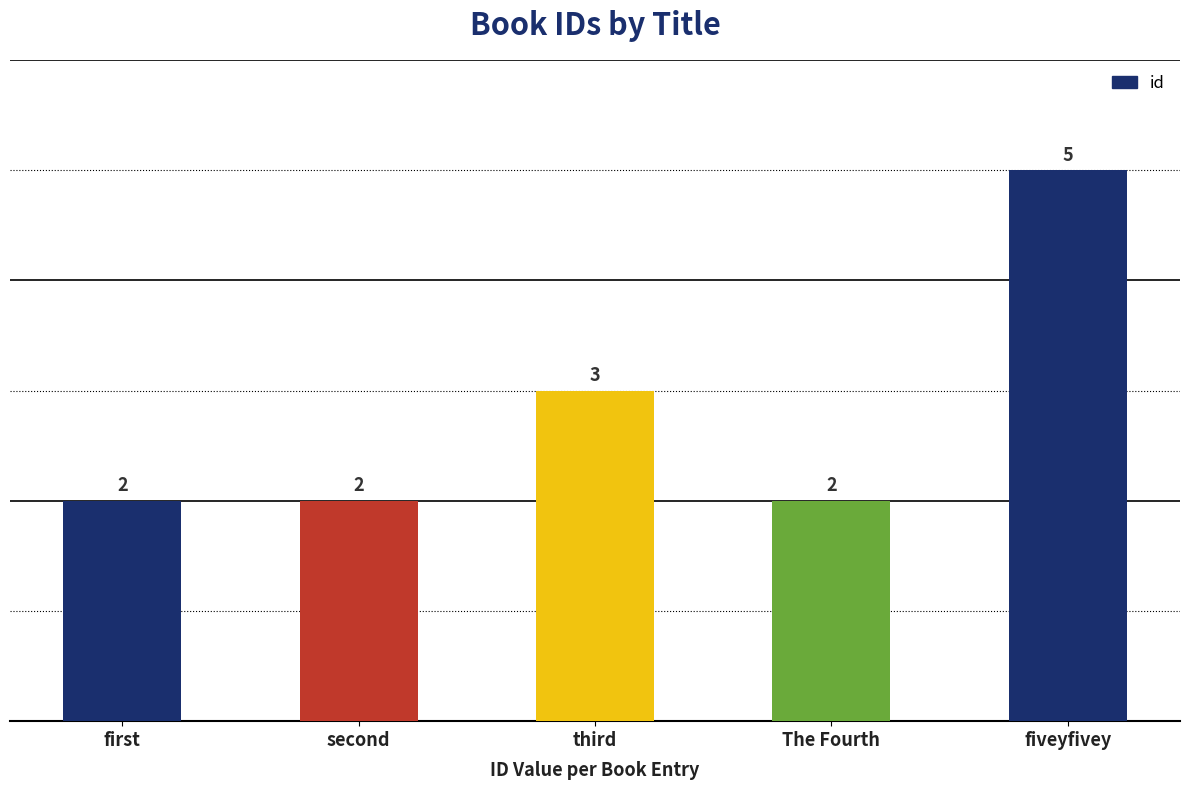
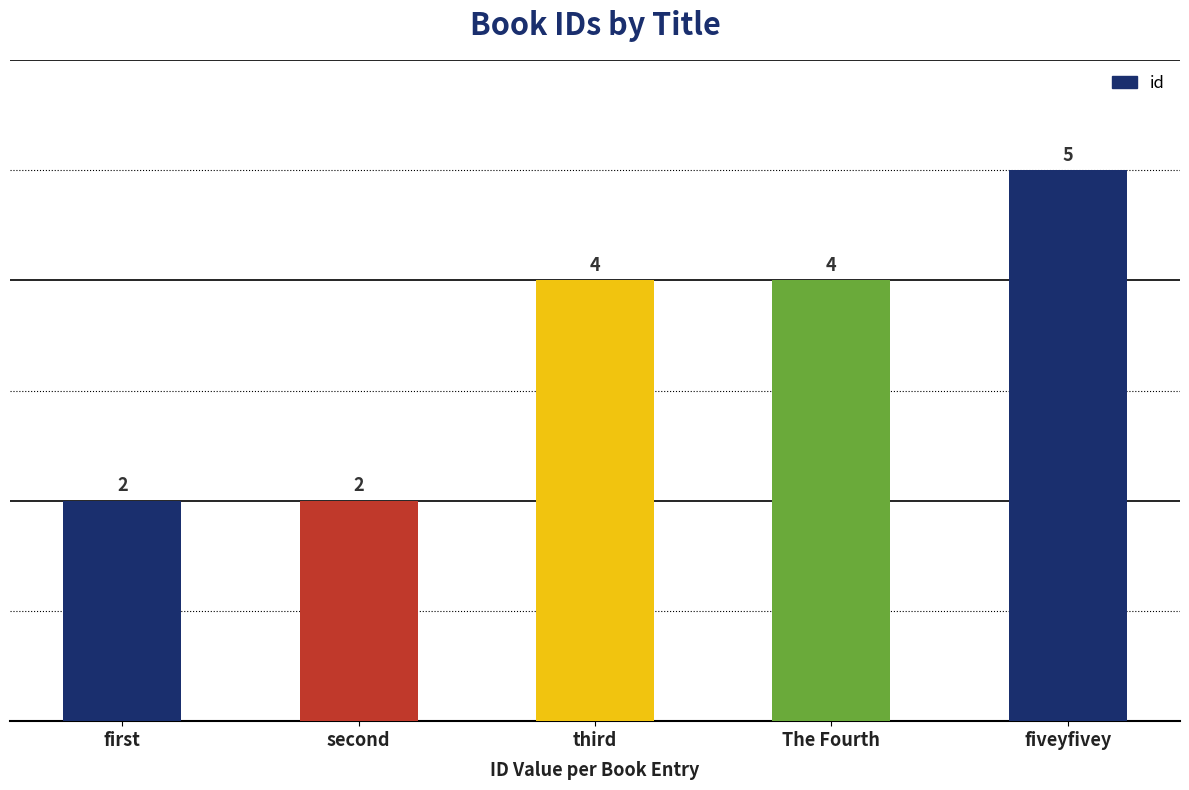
  {
    "first": 2,
    "second": 2,
-   "third": 3,
-   "The Fourth": 2,
+   "third": 4,
+   "The Fourth": 4,
    "fiveyfivey": 5
  }
